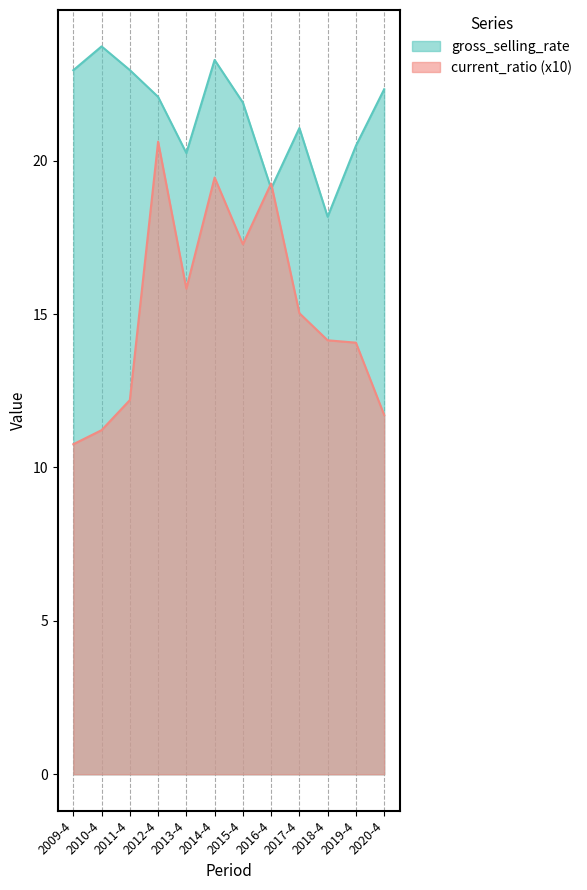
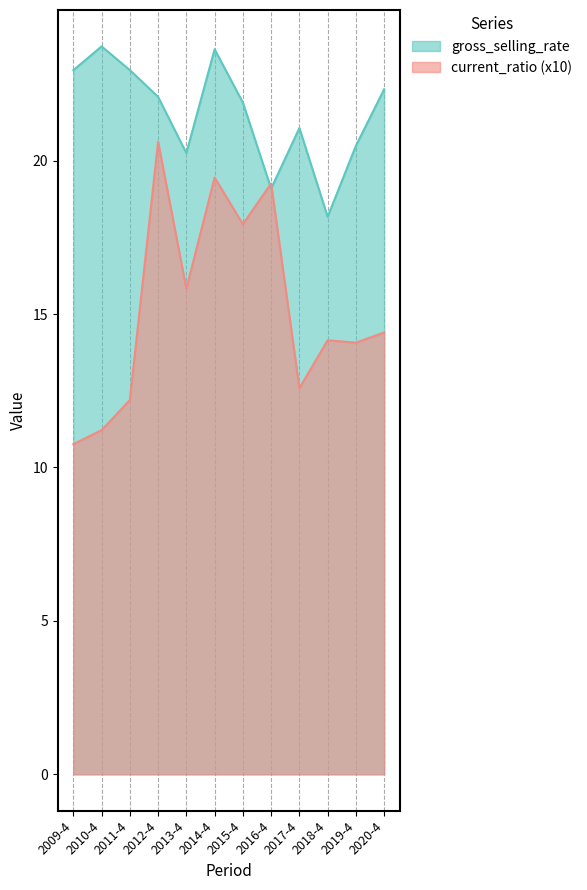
  {
    "gross_selling_rate": {
      "2009-4": 22.9,
      "2010-4": 23.7,
      "2011-4": 23.0,
      "2012-4": 22.1,
      "2013-4": 20.2,
-     "2014-4": 23.3,
+     "2014-4": 23.6,
      "2015-4": 21.9,
      "2016-4": 19.1,
      "2017-4": 21.1,
      "2018-4": 18.2,
      "2019-4": 20.5,
      "2020-4": 22.3
    },
    "current_ratio (x10)": {
      "2009-4": 10.8,
      "2010-4": 11.2,
      "2011-4": 12.2,
      "2012-4": 20.6,
      "2013-4": 15.8,
      "2014-4": 19.5,
-     "2015-4": 17.3,
+     "2015-4": 17.9,
      "2016-4": 19.3,
-     "2017-4": 15.0,
+     "2017-4": 12.6,
      "2018-4": 14.1,
      "2019-4": 14.1,
-     "2020-4": 11.7
+     "2020-4": 14.4
    }
  }
